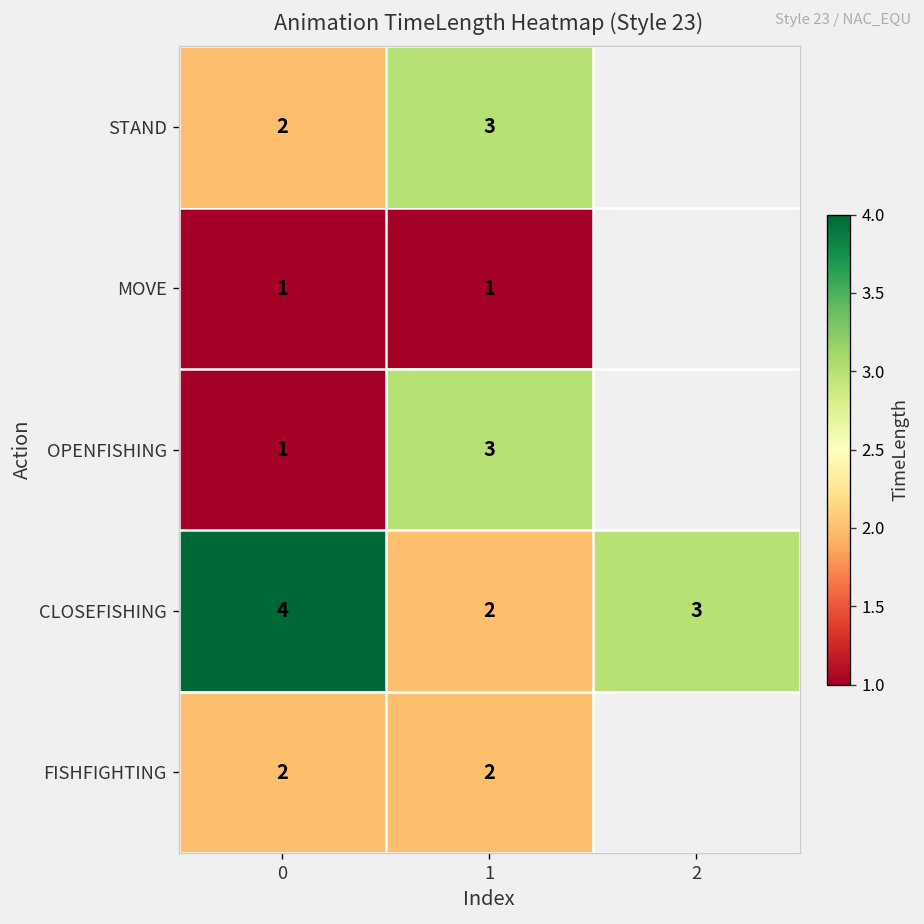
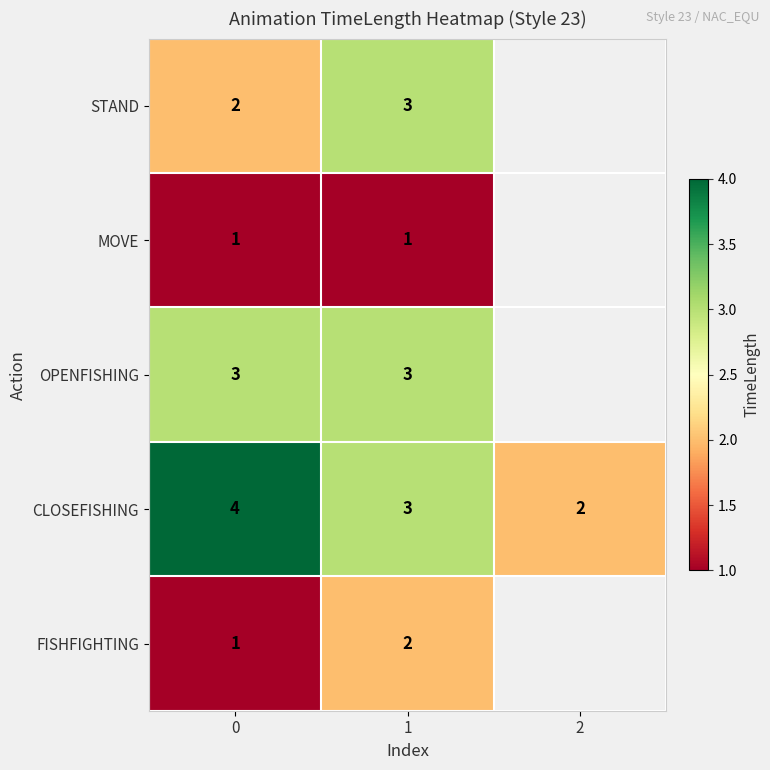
  {
    "STAND": {
      "0": 2,
      "1": 3
    },
    "MOVE": {
      "0": 1,
      "1": 1
    },
    "OPENFISHING": {
-     "0": 1,
+     "0": 3,
      "1": 3
    },
    "CLOSEFISHING": {
      "0": 4,
-     "1": 2,
-     "2": 3
+     "1": 3,
+     "2": 2
    },
    "FISHFIGHTING": {
-     "0": 2,
+     "0": 1,
      "1": 2
    }
  }
